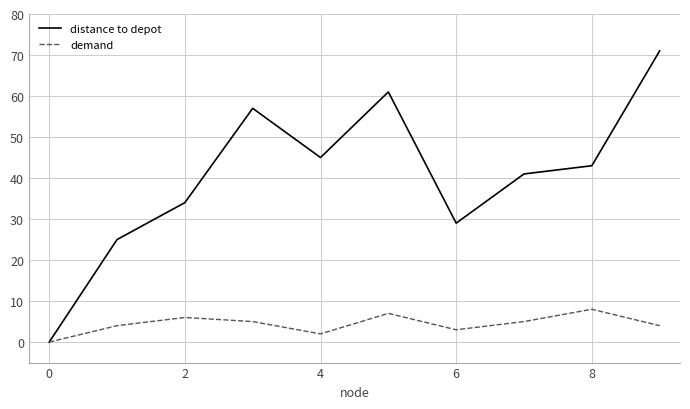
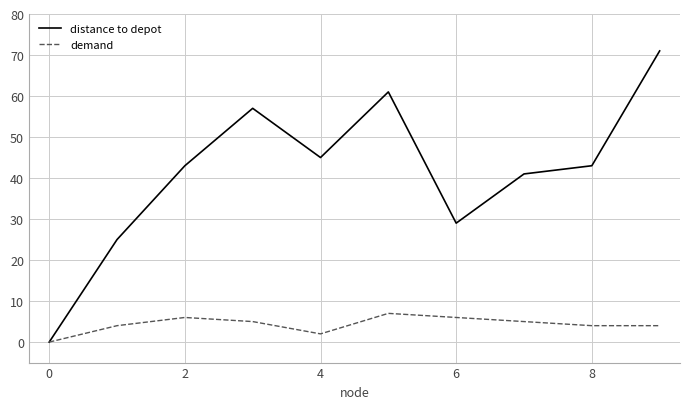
  {
    "distance to depot": {
-     "2": 34,
+     "2": 43,
      "4": 45,
      "6": 29,
      "8": 43
    },
    "demand": {
      "2": 6,
      "4": 2,
-     "6": 3,
-     "8": 8
+     "6": 6,
+     "8": 4
    }
  }
